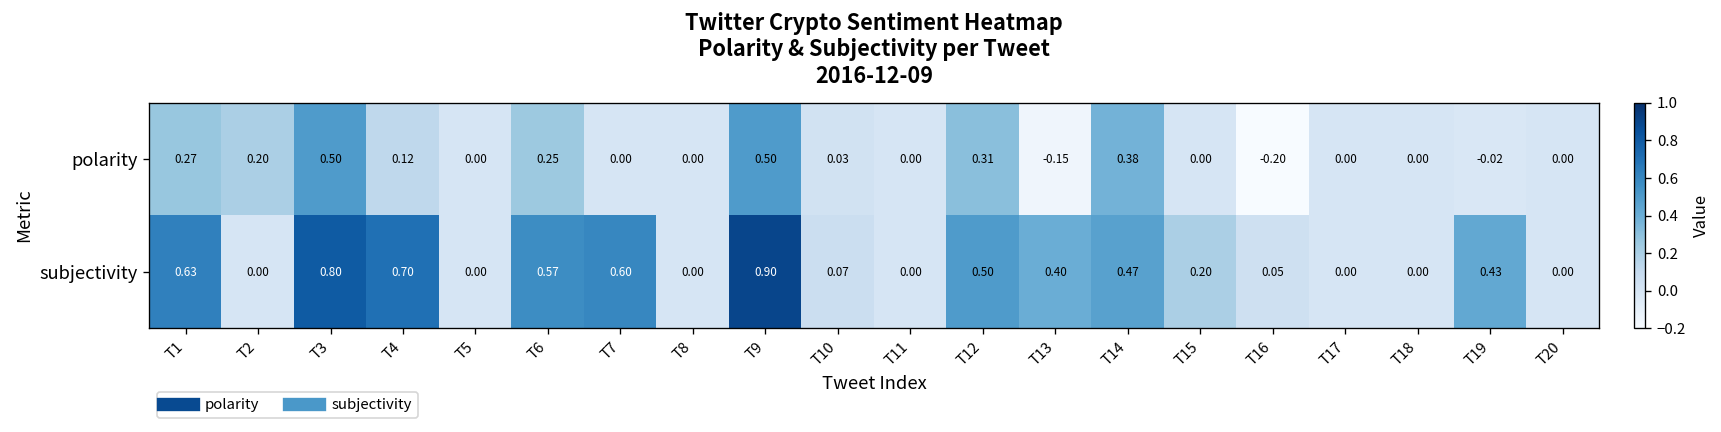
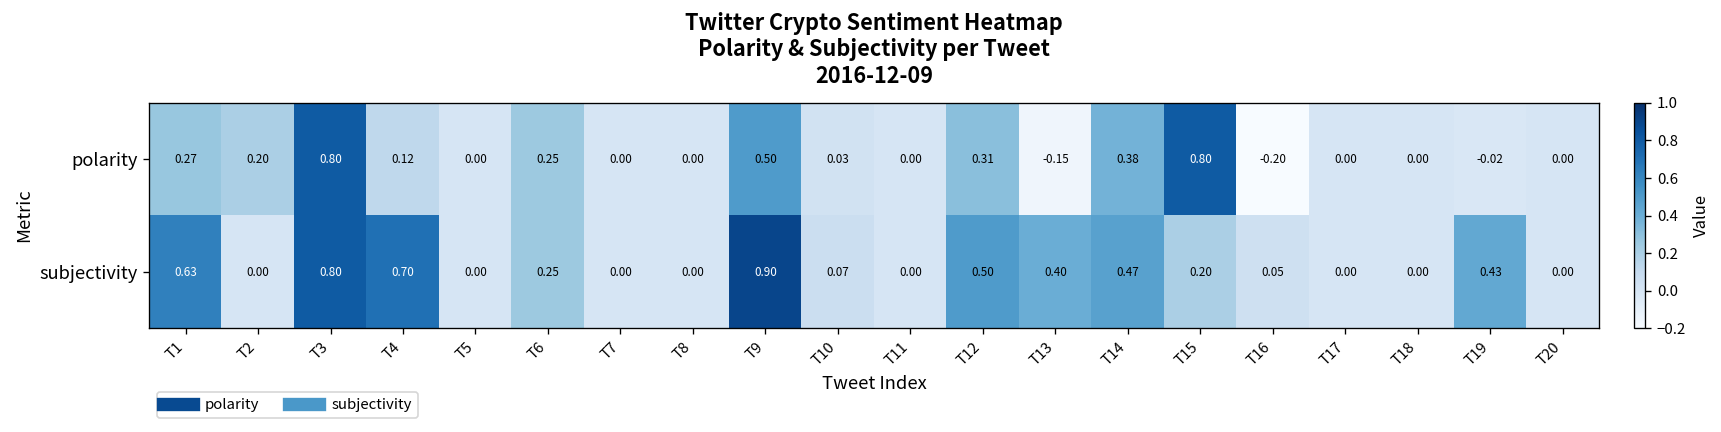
  {
    "polarity": {
      "T1": 0.27,
      "T2": 0.20,
-     "T3": 0.50,
+     "T3": 0.80,
      "T4": 0.12,
      "T5": 0.00,
      "T6": 0.25,
      "T7": 0.00,
      "T8": 0.00,
      "T9": 0.50,
      "T10": 0.03,
      "T11": 0.00,
      "T12": 0.31,
      "T13": -0.15,
      "T14": 0.38,
-     "T15": 0.00,
+     "T15": 0.80,
      "T16": -0.20,
      "T17": 0.00,
      "T18": 0.00,
      "T19": -0.02,
      "T20": 0.00
    },
    "subjectivity": {
      "T1": 0.63,
      "T2": 0.00,
      "T3": 0.80,
      "T4": 0.70,
      "T5": 0.00,
-     "T6": 0.57,
-     "T7": 0.60,
+     "T6": 0.25,
+     "T7": 0.00,
      "T8": 0.00,
      "T9": 0.90,
      "T10": 0.07,
      "T11": 0.00,
      "T12": 0.50,
      "T13": 0.40,
      "T14": 0.47,
      "T15": 0.20,
      "T16": 0.05,
      "T17": 0.00,
      "T18": 0.00,
      "T19": 0.43,
      "T20": 0.00
    }
  }
